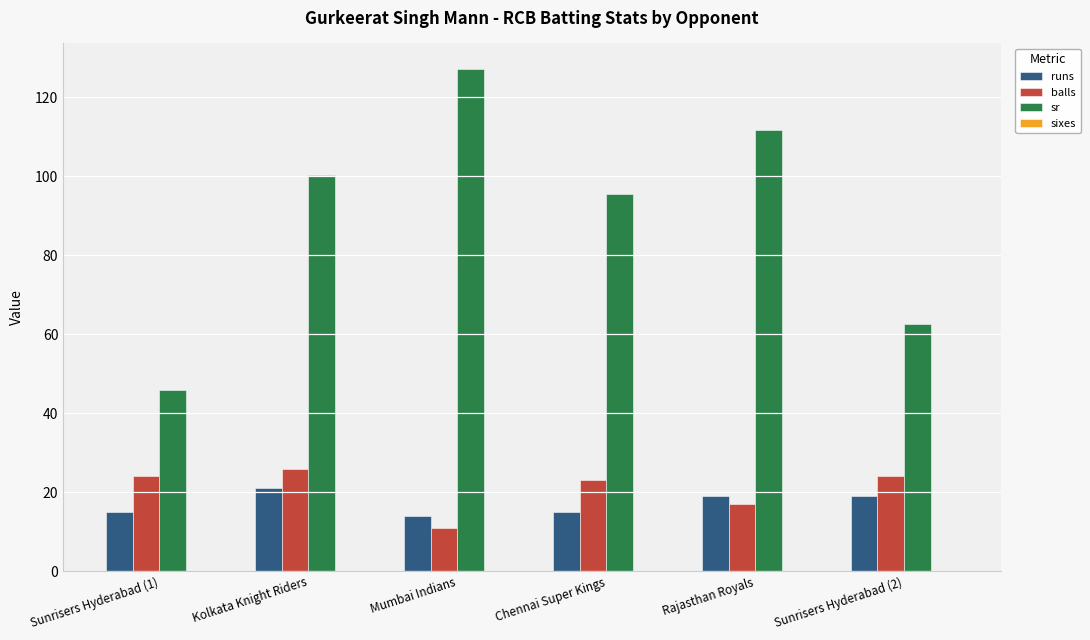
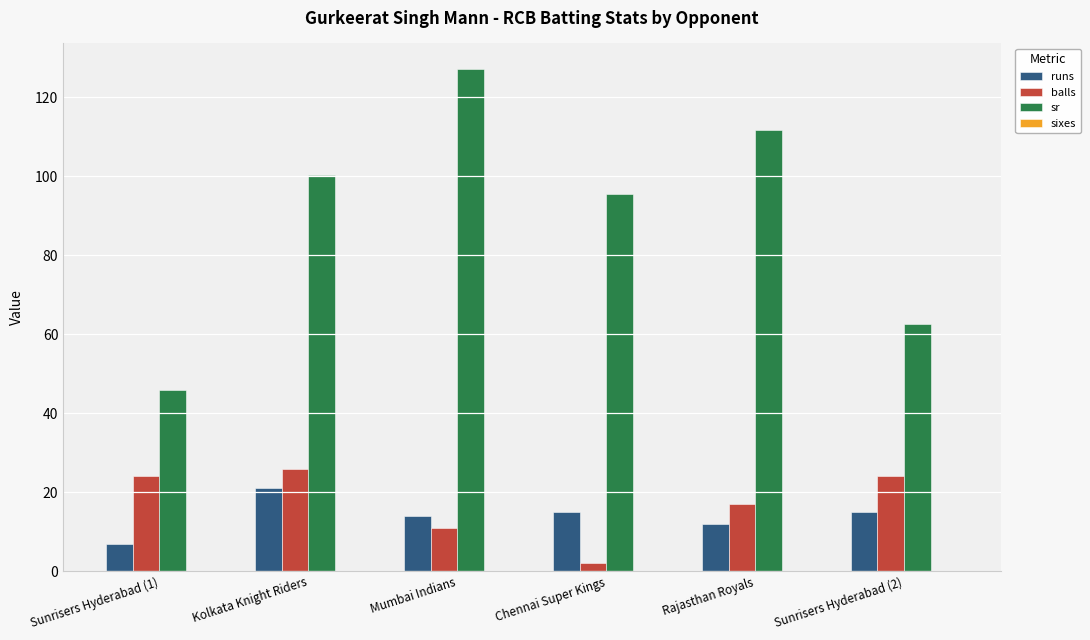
  {
    "runs": {
-     "Sunrisers Hyderabad (1)": 15,
+     "Sunrisers Hyderabad (1)": 7,
      "Kolkata Knight Riders": 21,
      "Mumbai Indians": 14,
      "Chennai Super Kings": 15,
-     "Rajasthan Royals": 19,
-     "Sunrisers Hyderabad (2)": 19
+     "Rajasthan Royals": 12,
+     "Sunrisers Hyderabad (2)": 15
    },
    "balls": {
      "Sunrisers Hyderabad (1)": 24,
      "Kolkata Knight Riders": 26,
      "Mumbai Indians": 11,
-     "Chennai Super Kings": 23,
+     "Chennai Super Kings": 2,
      "Rajasthan Royals": 17,
      "Sunrisers Hyderabad (2)": 24
    },
    "sr": {
      "Sunrisers Hyderabad (1)": 46,
      "Kolkata Knight Riders": 100,
      "Mumbai Indians": 127,
      "Chennai Super Kings": 96,
      "Rajasthan Royals": 112,
      "Sunrisers Hyderabad (2)": 63
    },
    "sixes": {
      "Sunrisers Hyderabad (1)": 0,
      "Kolkata Knight Riders": 0,
      "Mumbai Indians": 0,
      "Chennai Super Kings": 0,
      "Rajasthan Royals": 0,
      "Sunrisers Hyderabad (2)": 0
    }
  }
